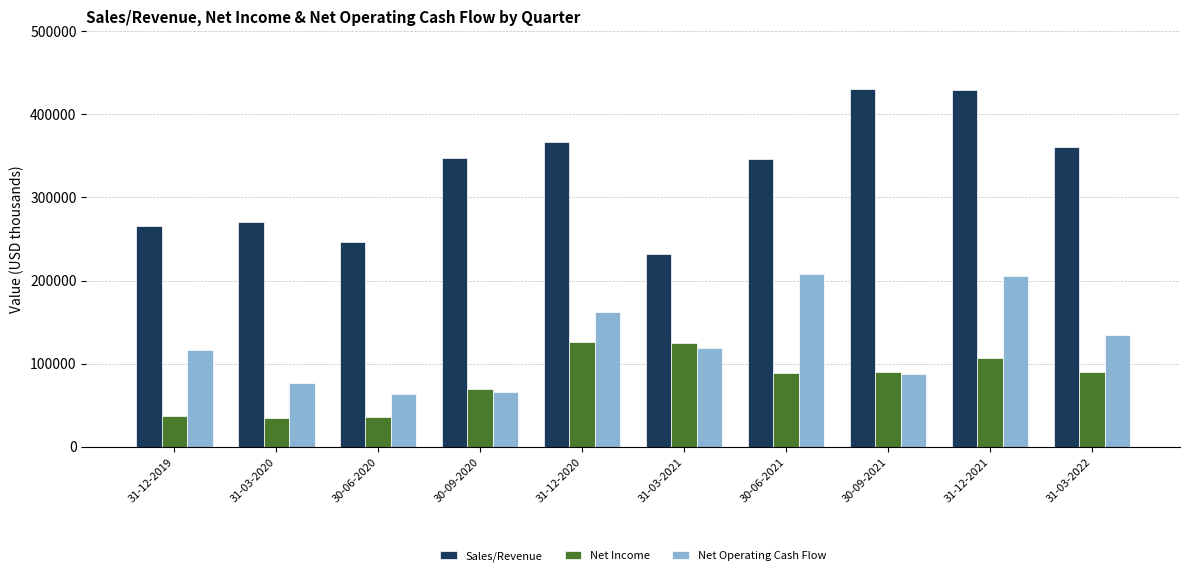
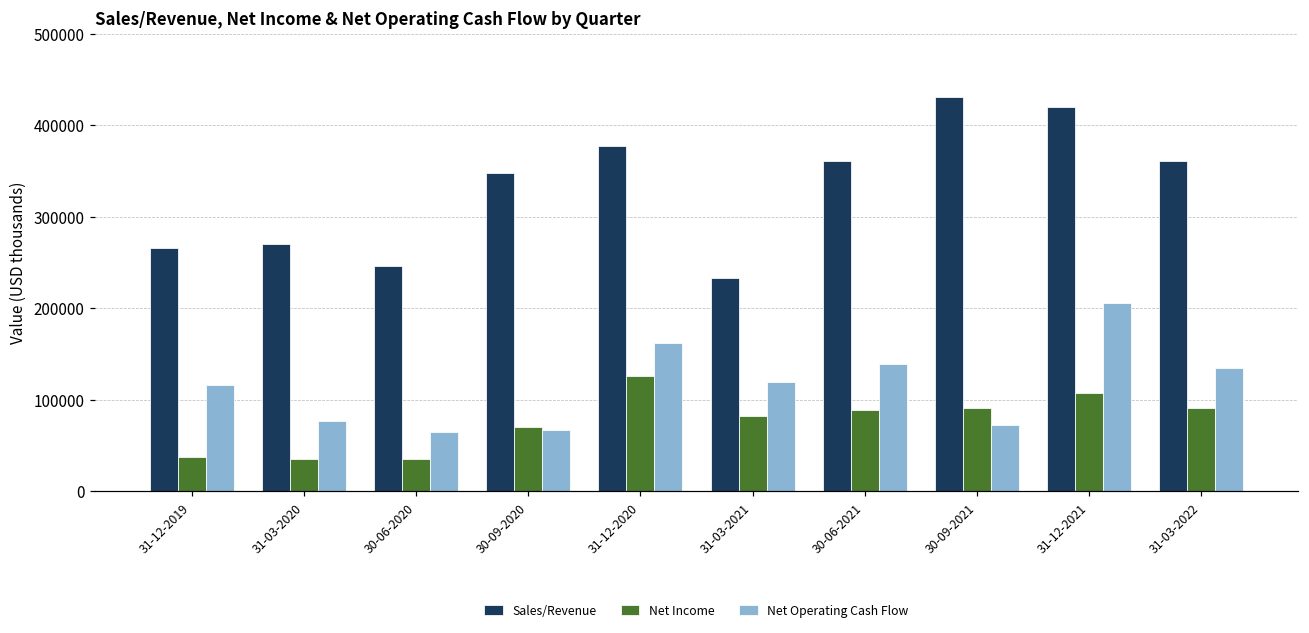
  {
    "Sales/Revenue": {
      "31-12-2019": 270000,
      "31-03-2020": 270000,
      "30-06-2020": 250000,
      "30-09-2020": 350000,
-     "31-12-2020": 370000,
+     "31-12-2020": 380000,
      "31-03-2021": 230000,
-     "30-06-2021": 350000,
+     "30-06-2021": 360000,
      "30-09-2021": 430000,
-     "31-12-2021": 430000,
+     "31-12-2021": 420000,
      "31-03-2022": 360000
    },
    "Net Income": {
      "31-12-2019": 40000,
      "31-03-2020": 40000,
      "30-06-2020": 40000,
      "30-09-2020": 70000,
      "31-12-2020": 130000,
-     "31-03-2021": 120000,
+     "31-03-2021": 80000,
      "30-06-2021": 90000,
      "30-09-2021": 90000,
      "31-12-2021": 110000,
      "31-03-2022": 90000
    },
    "Net Operating Cash Flow": {
      "31-12-2019": 120000,
      "31-03-2020": 80000,
      "30-06-2020": 60000,
      "30-09-2020": 70000,
      "31-12-2020": 160000,
      "31-03-2021": 120000,
-     "30-06-2021": 210000,
-     "30-09-2021": 90000,
+     "30-06-2021": 140000,
+     "30-09-2021": 70000,
      "31-12-2021": 210000,
      "31-03-2022": 130000
    }
  }
